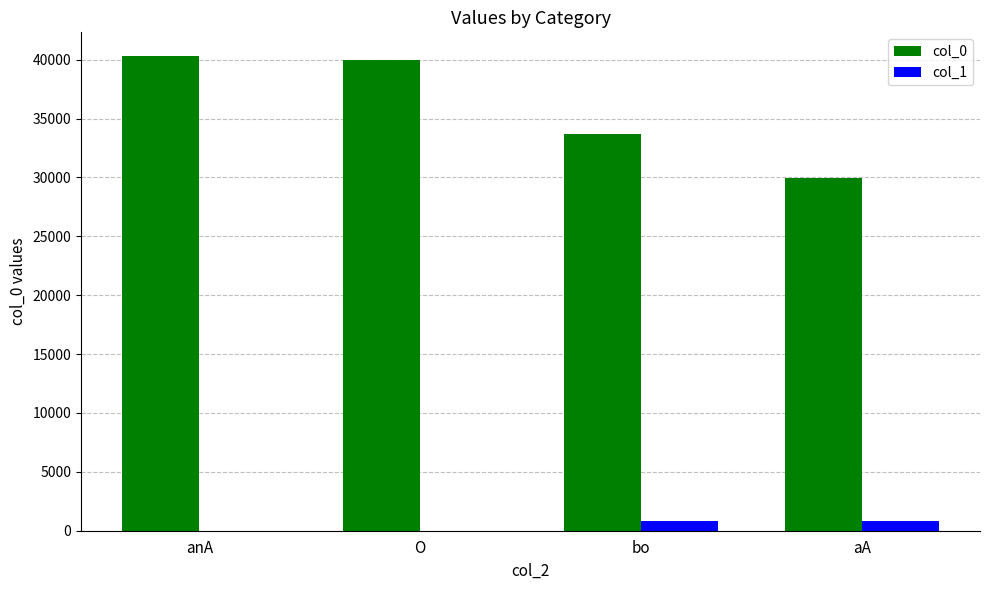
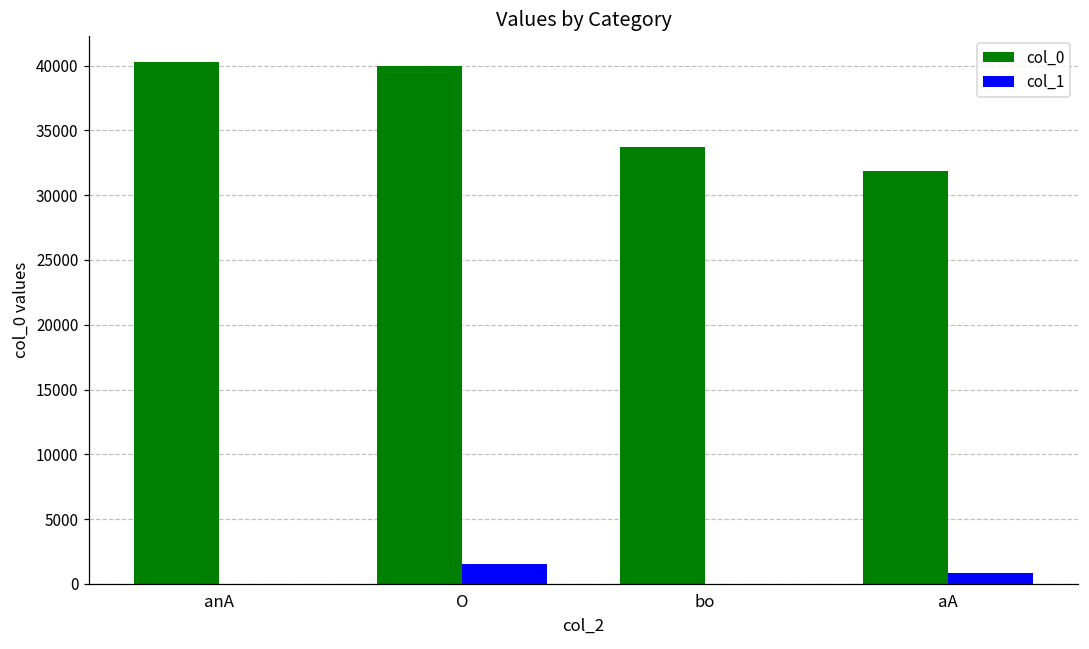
  {
    "col_0": {
      "anA": 40300,
      "O": 40000,
      "bo": 33700,
-     "aA": 30000
+     "aA": 31900
    },
    "col_1": {
-     "O": 0,
-     "bo": 800,
+     "O": 1500,
+     "bo": 0,
      "aA": 900
    }
  }
